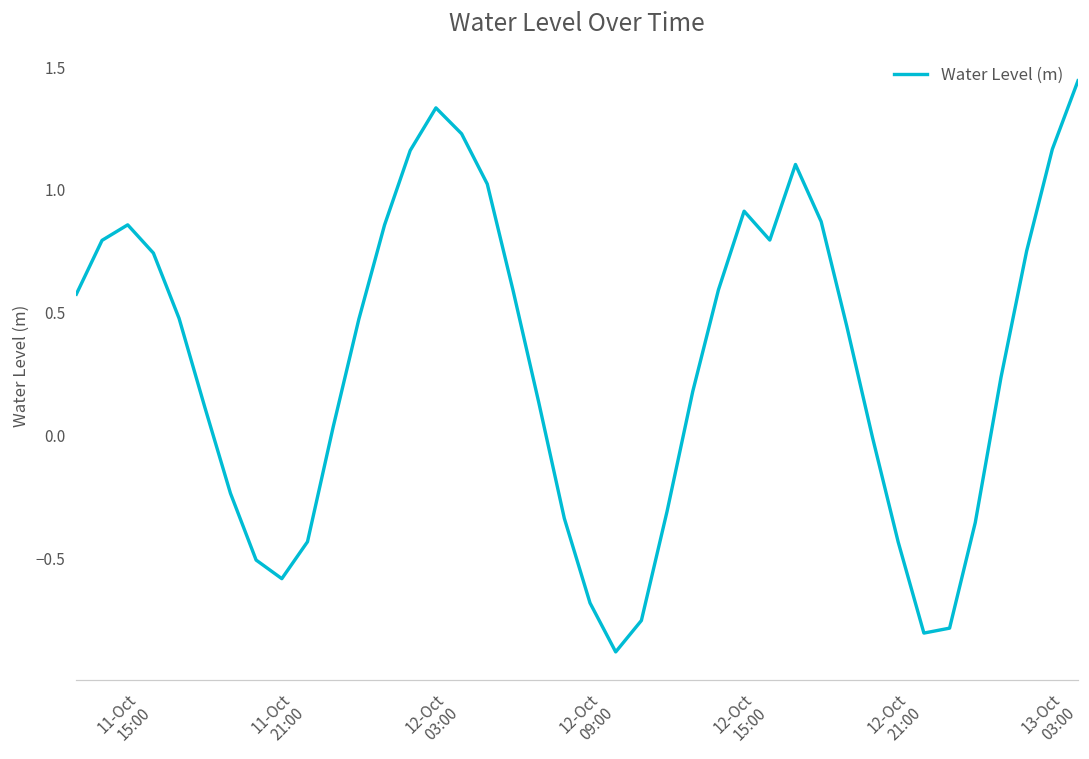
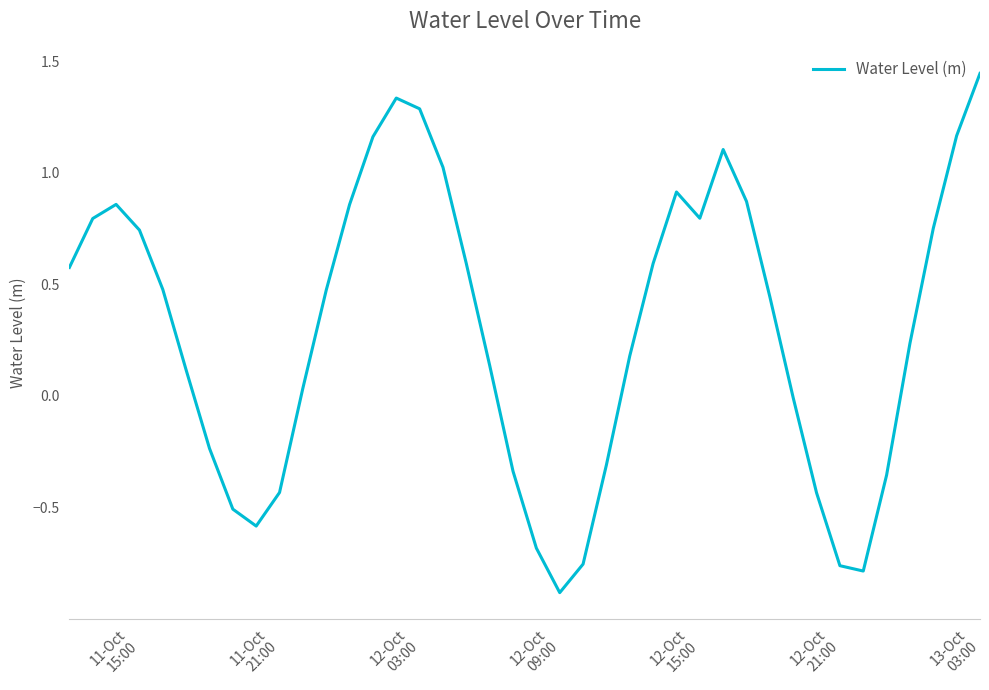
  {
    "11-Oct 15:00": 0.74,
    "11-Oct 21:00": -0.43,
-   "12-Oct 03:00": 1.23,
+   "12-Oct 03:00": 1.29,
    "12-Oct 09:00": -0.88,
    "12-Oct 15:00": 0.80,
-   "12-Oct 21:00": -0.80,
+   "12-Oct 21:00": -0.76,
    "13-Oct 03:00": 1.44
  }
